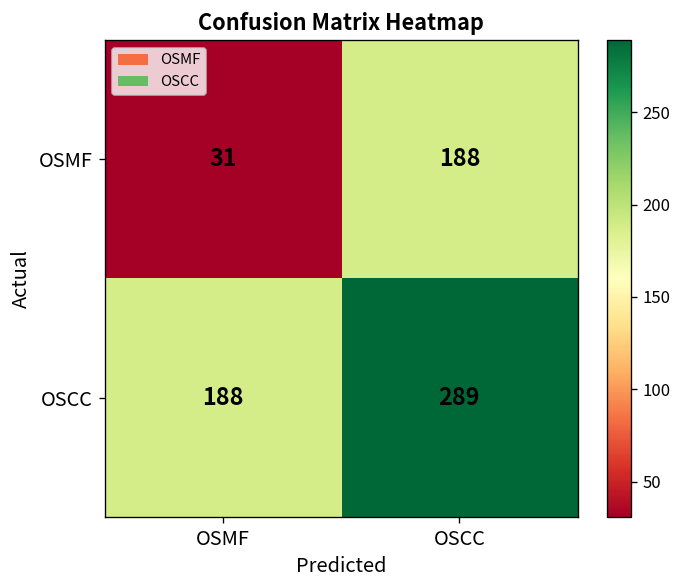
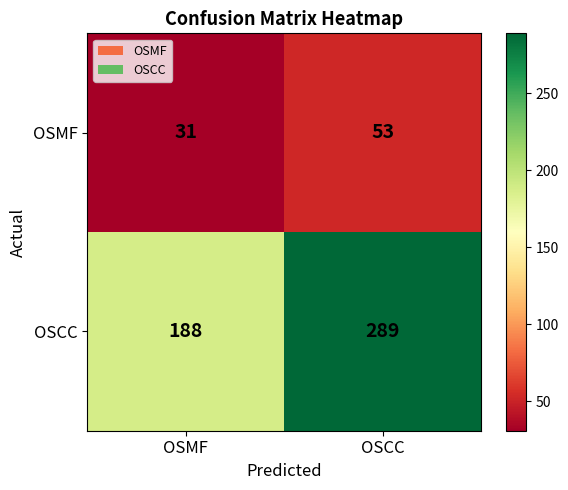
  {
    "OSMF": {
      "OSMF": 31,
-     "OSCC": 188
+     "OSCC": 53
    },
    "OSCC": {
      "OSMF": 188,
      "OSCC": 289
    }
  }
